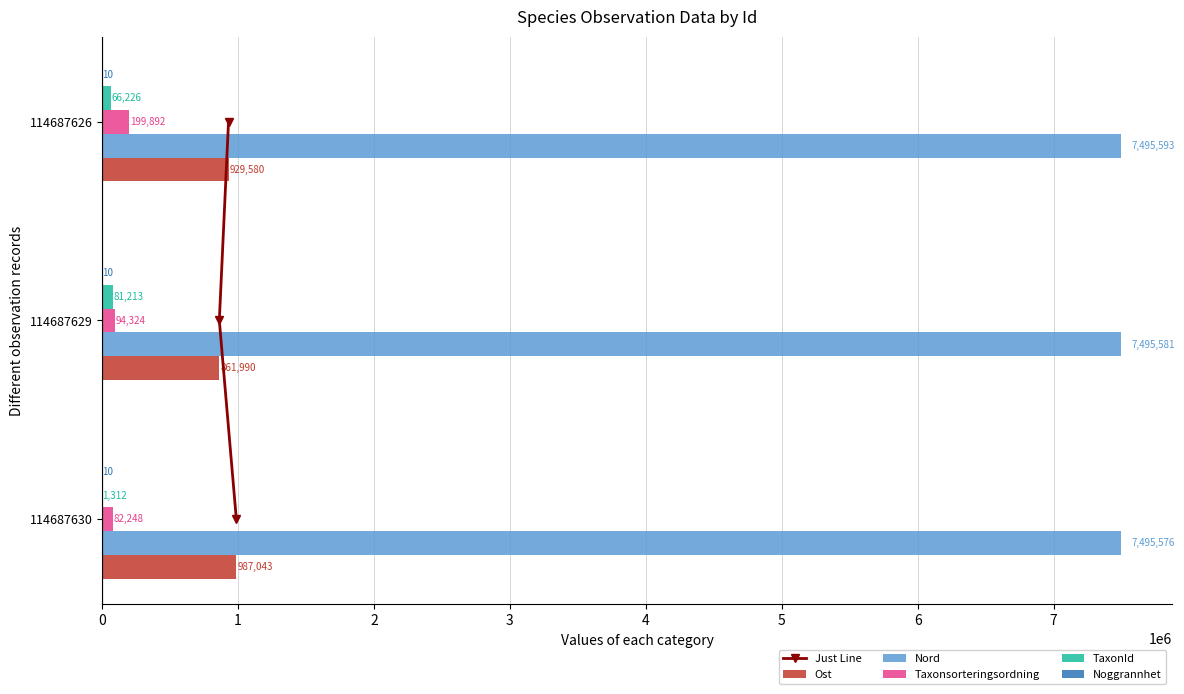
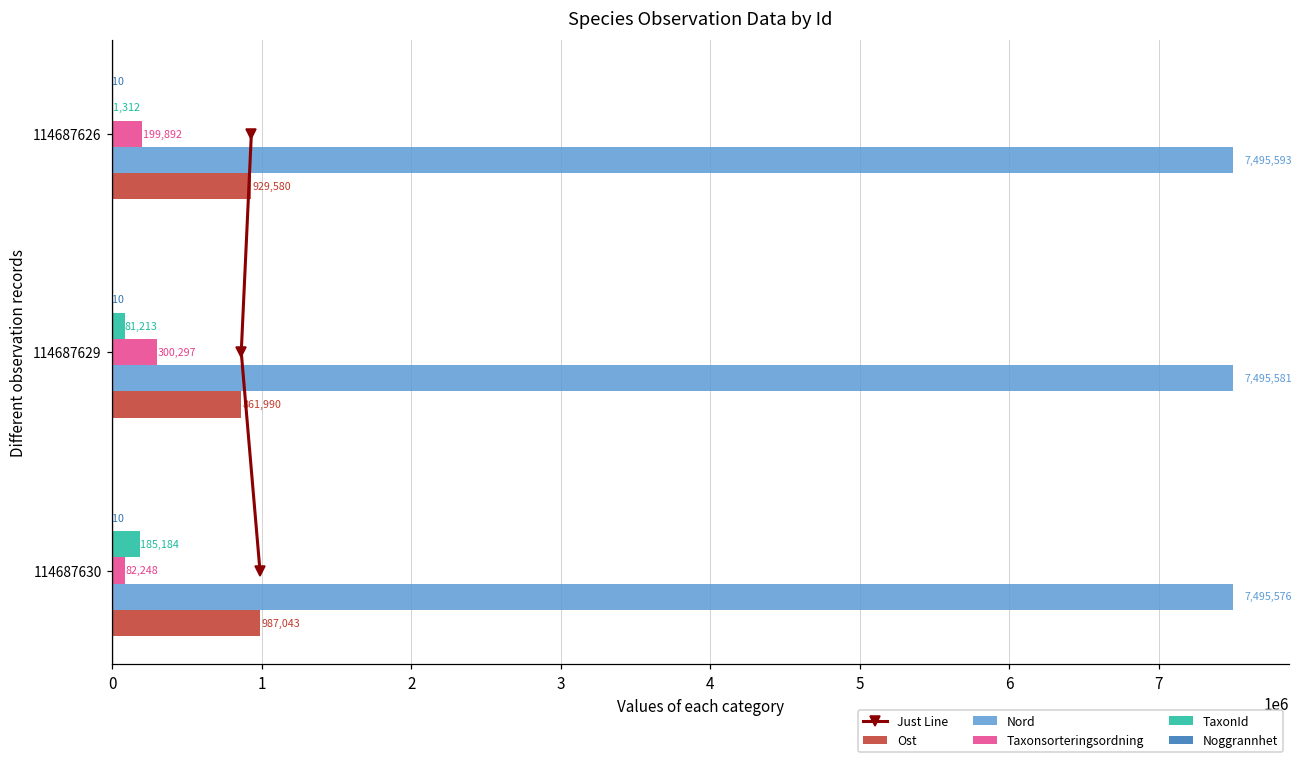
  {
    "Ost": {
      "114687626": "929,580",
      "114687629": "861,990",
      "114687630": "987,043"
    },
    "Nord": {
      "114687626": "7,495,593",
      "114687629": "7,495,581",
      "114687630": "7,495,576"
    },
    "Taxonsorteringsordning": {
      "114687626": "199,892",
-     "114687629": "94,324",
+     "114687629": "300,297",
      "114687630": "82,248"
    },
    "TaxonId": {
-     "114687626": "66,226",
+     "114687626": "1,312",
      "114687629": "81,213",
-     "114687630": "1,312"
+     "114687630": "185,184"
    },
    "Noggrannhet": {
      "114687626": "10",
      "114687629": "10",
      "114687630": "10"
    }
  }
